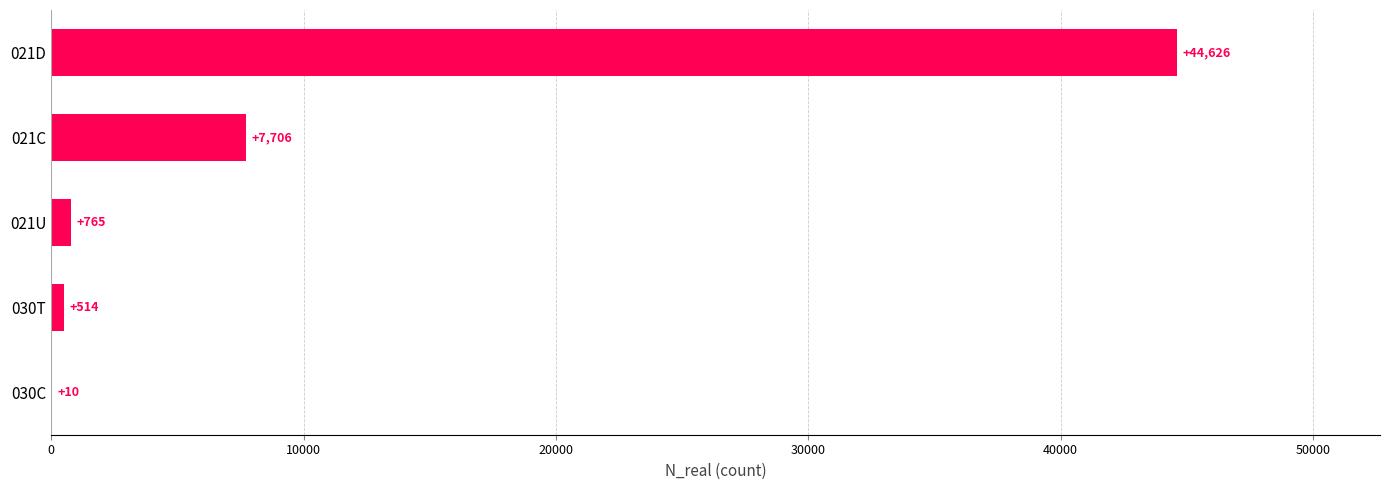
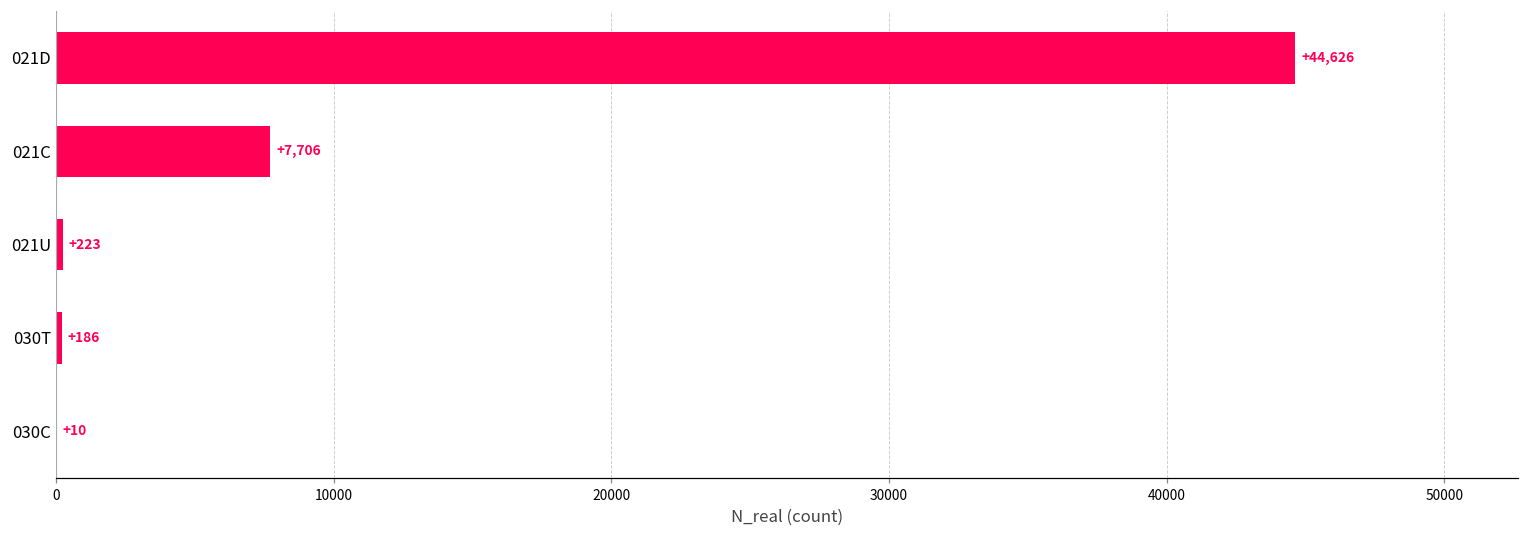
  {
    "021D": "+44,626",
    "021C": "+7,706",
-   "021U": "+765",
-   "030T": "+514",
+   "021U": "+223",
+   "030T": "+186",
    "030C": "+10"
  }
